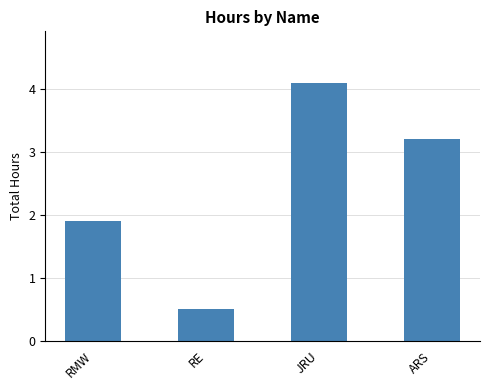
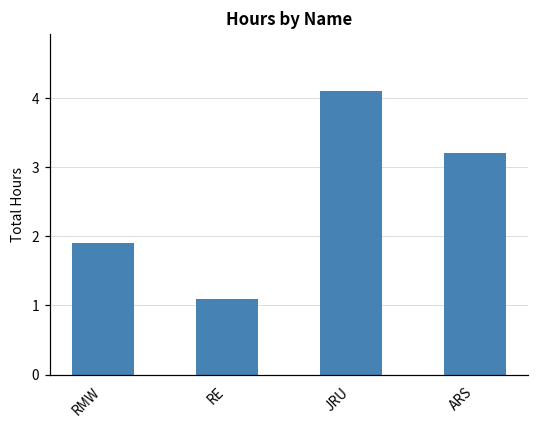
  {
    "RMW": 1.9,
-   "RE": 0.5,
+   "RE": 1.1,
    "JRU": 4.1,
    "ARS": 3.2
  }
